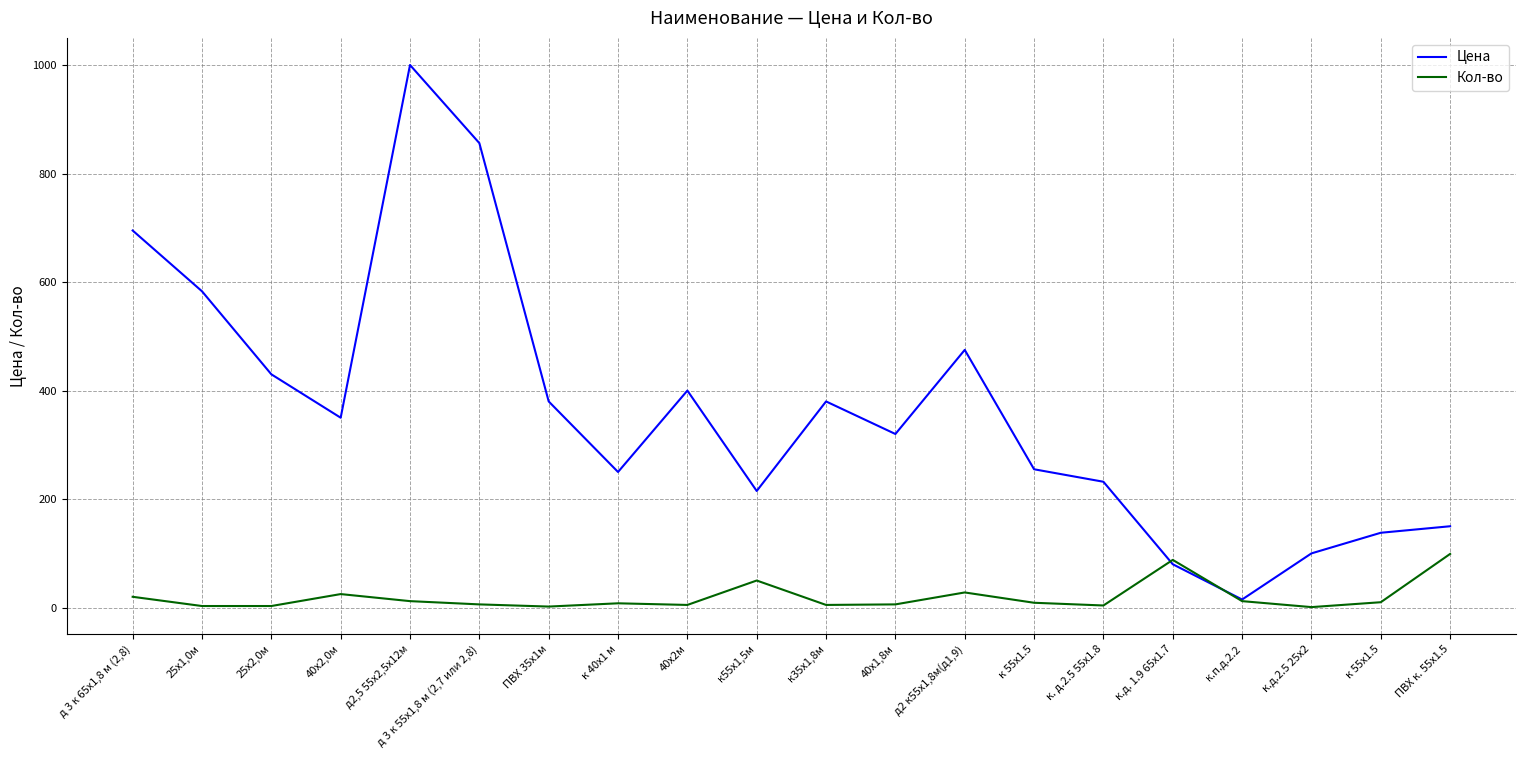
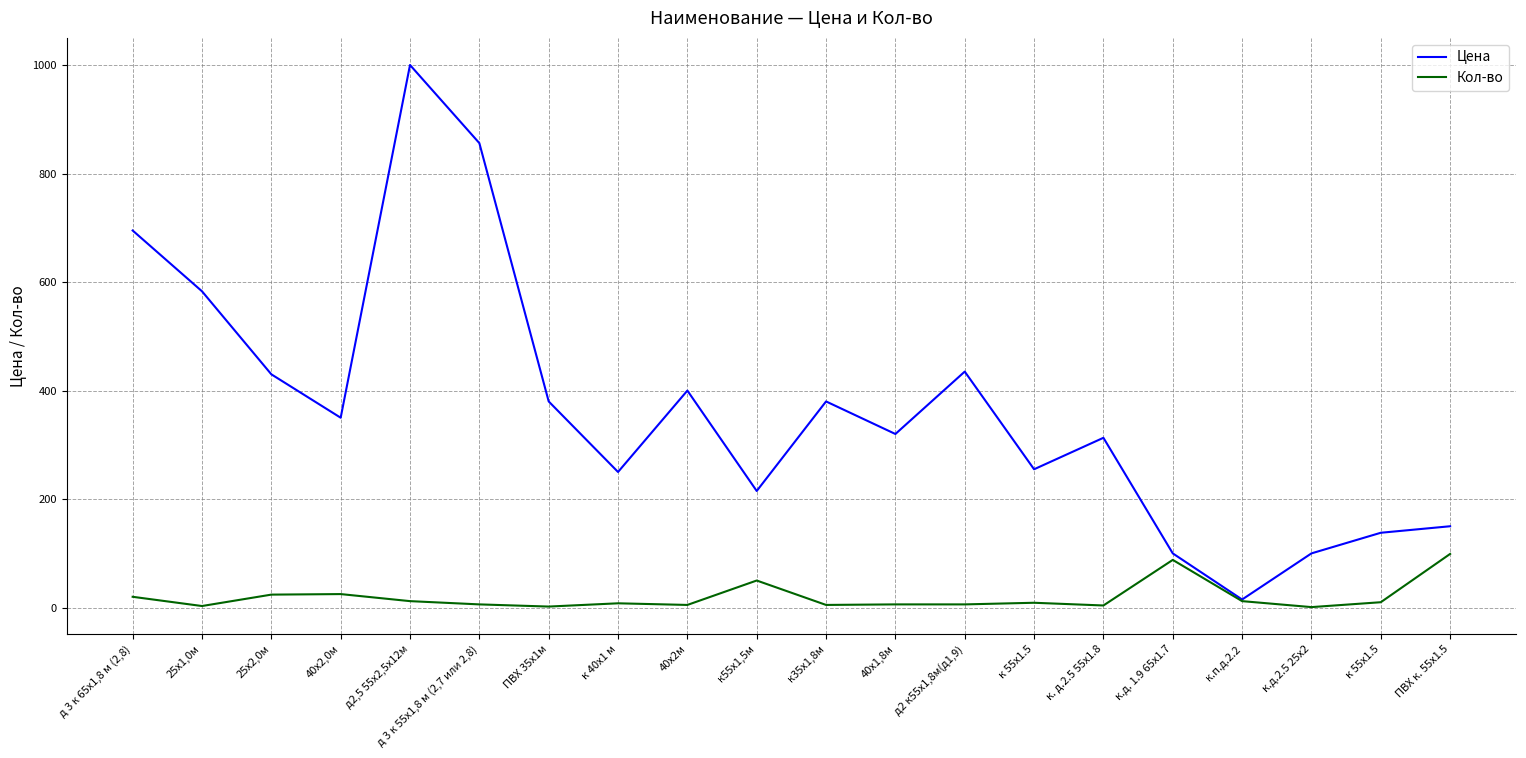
  {
    "Цена": {
      "д 3 к 65х1,8 м (2,8)": 700,
      "25х1,0м": 580,
      "25х2,0м": 430,
      "40х2,0м": 350,
      "д2,5 55х2,5х12м": 1000,
      "д 3 к 55х1,8 м (2,7 или 2,8)": 860,
      "ПВХ 35х1м": 380,
      "к 40х1 м": 250,
      "40х2м": 400,
      "к55х1,5м": 220,
      "к35х1,8м": 380,
      "40х1,8м": 320,
-     "д2 к55х1,8м(д1,9)": 480,
-     "к. д.2.5 55х1.8": 230,
-     "к.д. 1.9 65х1.7": 80,
+     "д2 к55х1,8м(д1,9)": 440,
+     "к. д.2.5 55х1.8": 310,
+     "к.д. 1.9 65х1.7": 100,
      "к.д.2.5 25х2": 100,
      "ПВХ к. 55х1.5": 150
    },
    "Кол-во": {
      "д 3 к 65х1,8 м (2,8)": 20,
      "25х1,0м": 0,
-     "25х2,0м": 0,
+     "25х2,0м": 20,
      "40х2,0м": 30,
      "д2,5 55х2,5х12м": 10,
      "д 3 к 55х1,8 м (2,7 или 2,8)": 10,
      "ПВХ 35х1м": 0,
      "к 40х1 м": 10,
      "40х2м": 10,
      "к55х1,5м": 50,
      "к35х1,8м": 10,
      "40х1,8м": 10,
-     "д2 к55х1,8м(д1,9)": 30,
+     "д2 к55х1,8м(д1,9)": 10,
      "к. д.2.5 55х1.8": 0,
      "к.д. 1.9 65х1.7": 90,
      "к.д.2.5 25х2": 0,
      "ПВХ к. 55х1.5": 100
    }
  }
